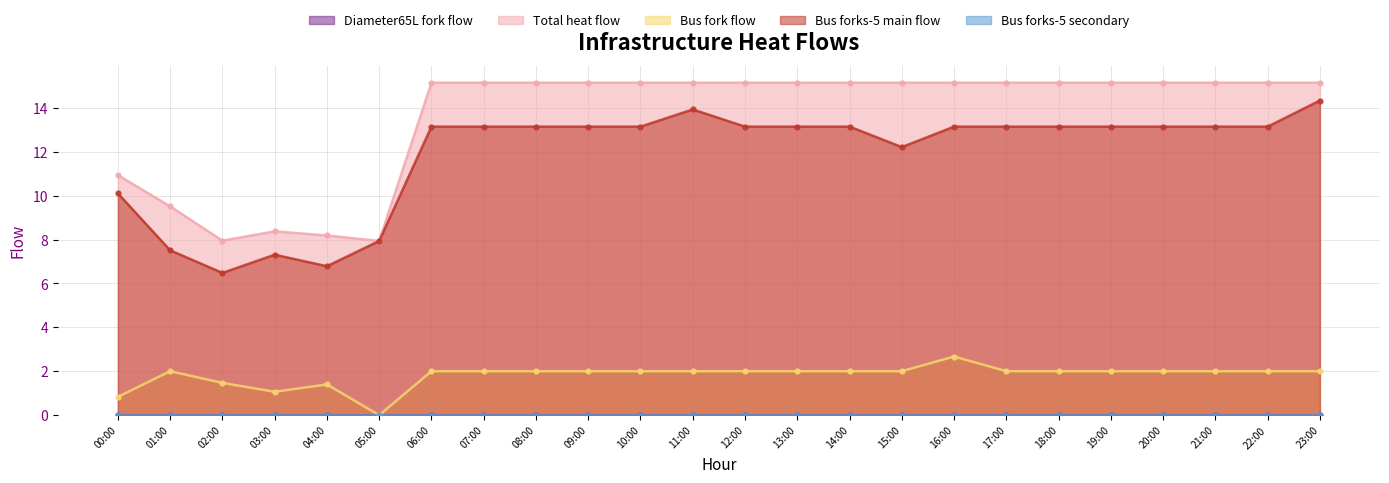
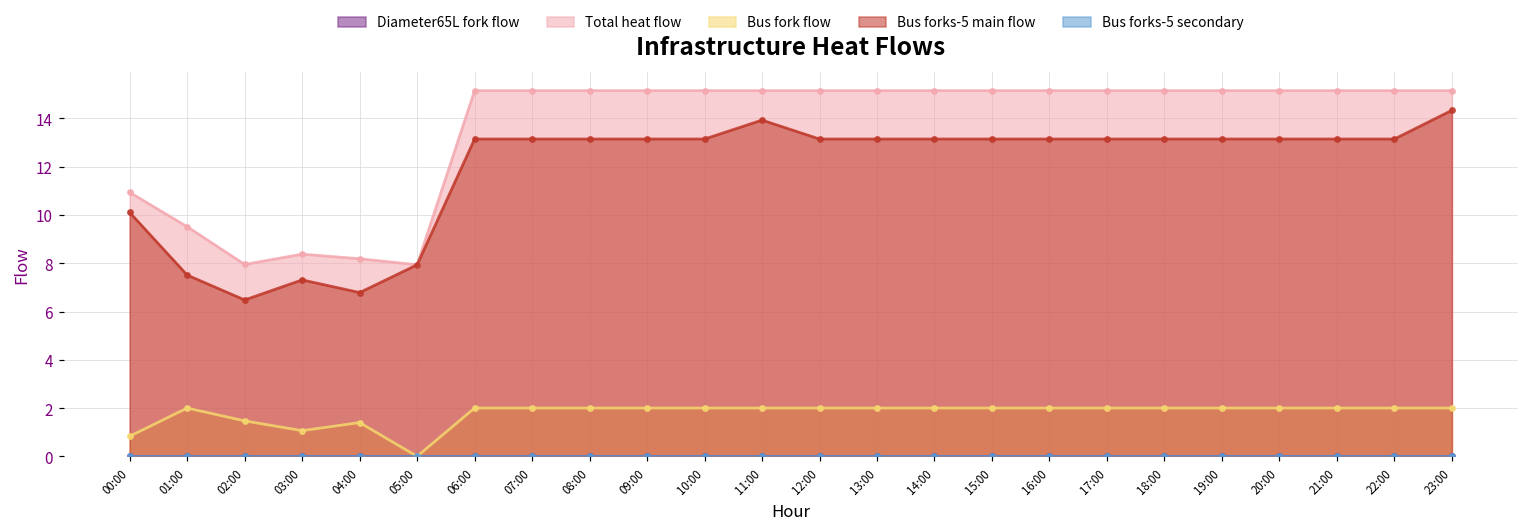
  {
    "Bus forks-5 secondary": {
      "00:00": 0.0,
      "01:00": 0.0,
      "02:00": 0.0,
      "03:00": 0.0,
      "04:00": 0.0,
      "06:00": 0.0,
      "07:00": 0.0,
      "08:00": 0.0,
      "09:00": 0.0,
      "10:00": 0.0,
      "11:00": 0.0,
      "12:00": 0.0,
      "13:00": 0.0,
      "14:00": 0.0,
      "15:00": 0.0,
      "16:00": 0.0,
      "17:00": 0.0,
      "18:00": 0.0,
      "19:00": 0.0,
      "20:00": 0.0,
      "21:00": 0.0,
      "22:00": 0.0,
      "23:00": 0.0
    },
    "Total heat flow": {
      "00:00": 10.9,
      "01:00": 9.5,
      "02:00": 8.0,
      "03:00": 8.4,
      "04:00": 8.2,
      "06:00": 15.1,
      "07:00": 15.1,
      "08:00": 15.1,
      "09:00": 15.1,
      "10:00": 15.1,
      "11:00": 15.1,
      "12:00": 15.1,
      "13:00": 15.1,
      "14:00": 15.1,
      "15:00": 15.1,
      "16:00": 15.1,
      "17:00": 15.1,
      "18:00": 15.1,
      "19:00": 15.1,
      "20:00": 15.1,
      "21:00": 15.1,
      "22:00": 15.1,
      "23:00": 15.1
    },
    "Bus fork flow": {
      "00:00": 0.8,
      "01:00": 2.0,
      "02:00": 1.5,
      "03:00": 1.1,
      "04:00": 1.4,
      "06:00": 2.0,
      "07:00": 2.0,
      "08:00": 2.0,
      "09:00": 2.0,
      "10:00": 2.0,
      "11:00": 2.0,
      "12:00": 2.0,
      "13:00": 2.0,
      "14:00": 2.0,
      "15:00": 2.0,
-     "16:00": 2.7,
+     "16:00": 2.0,
      "17:00": 2.0,
      "18:00": 2.0,
      "19:00": 2.0,
      "20:00": 2.0,
      "21:00": 2.0,
      "22:00": 2.0,
      "23:00": 2.0
    },
    "Bus forks-5 main flow": {
      "00:00": 10.1,
      "01:00": 7.5,
      "02:00": 6.5,
      "03:00": 7.3,
      "04:00": 6.8,
      "06:00": 13.1,
      "07:00": 13.1,
      "08:00": 13.1,
      "09:00": 13.1,
      "10:00": 13.1,
      "11:00": 13.9,
      "12:00": 13.1,
      "13:00": 13.1,
      "14:00": 13.1,
-     "15:00": 12.2,
+     "15:00": 13.1,
      "16:00": 13.1,
      "17:00": 13.1,
      "18:00": 13.1,
      "19:00": 13.1,
      "20:00": 13.1,
      "21:00": 13.1,
      "22:00": 13.1,
      "23:00": 14.3
    }
  }
